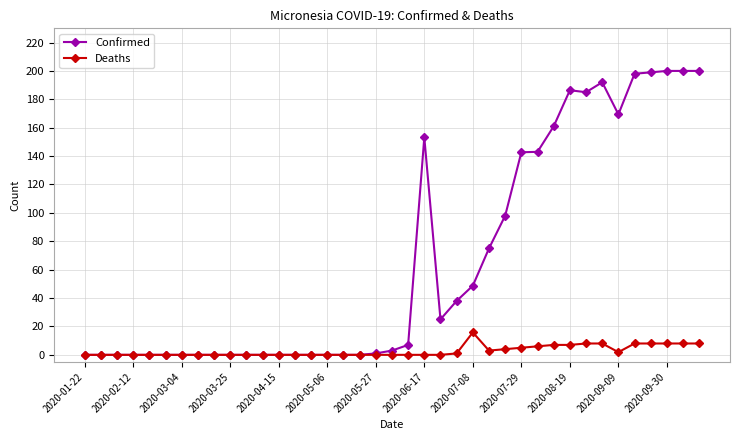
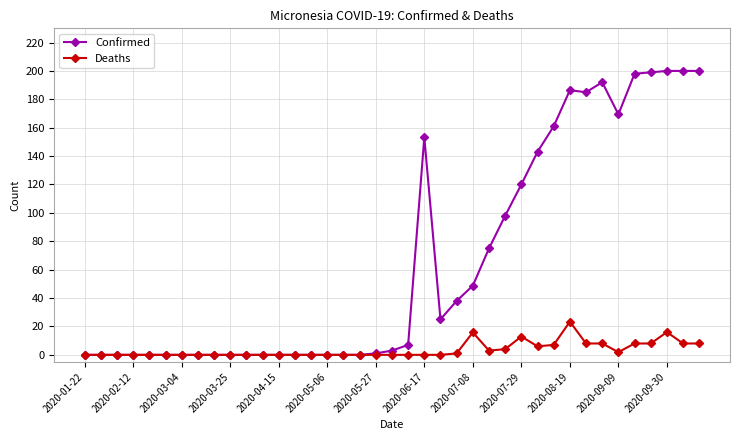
  {
    "Confirmed": {
      "2020-06-17": 153,
      "2020-07-08": 49,
-     "2020-07-29": 143,
+     "2020-07-29": 120,
      "2020-08-19": 186,
      "2020-09-09": 169,
      "2020-09-30": 200
    },
    "Deaths": {
      "2020-06-17": 0,
      "2020-07-08": 16,
-     "2020-07-29": 5,
-     "2020-08-19": 7,
+     "2020-07-29": 13,
+     "2020-08-19": 23,
      "2020-09-09": 2,
-     "2020-09-30": 8
+     "2020-09-30": 16
    }
  }
